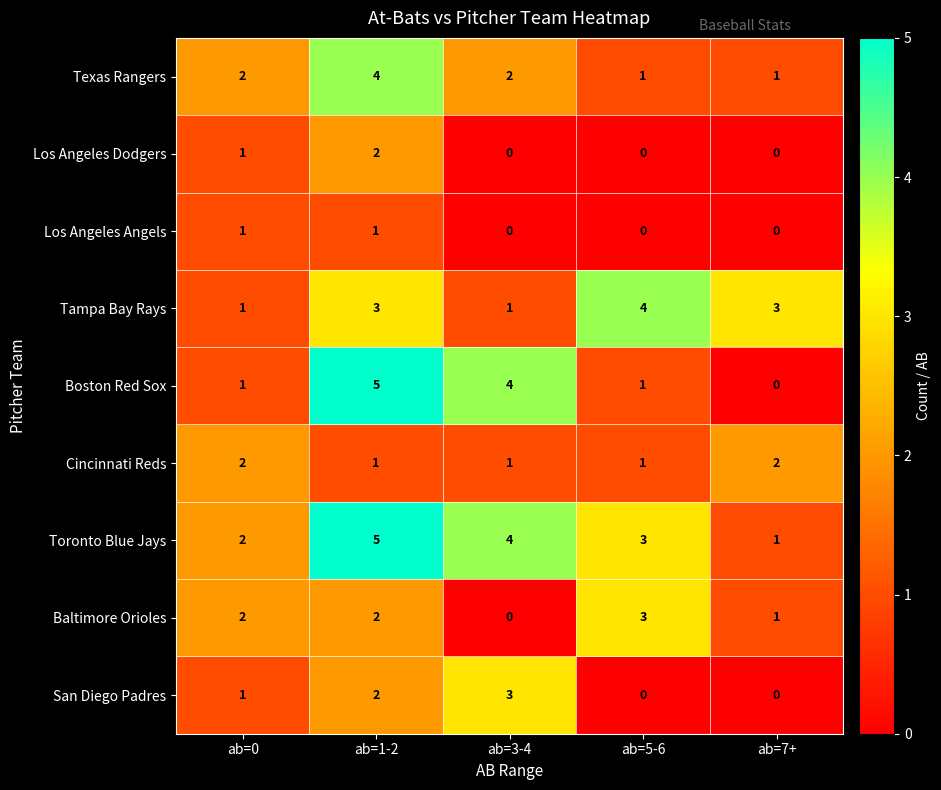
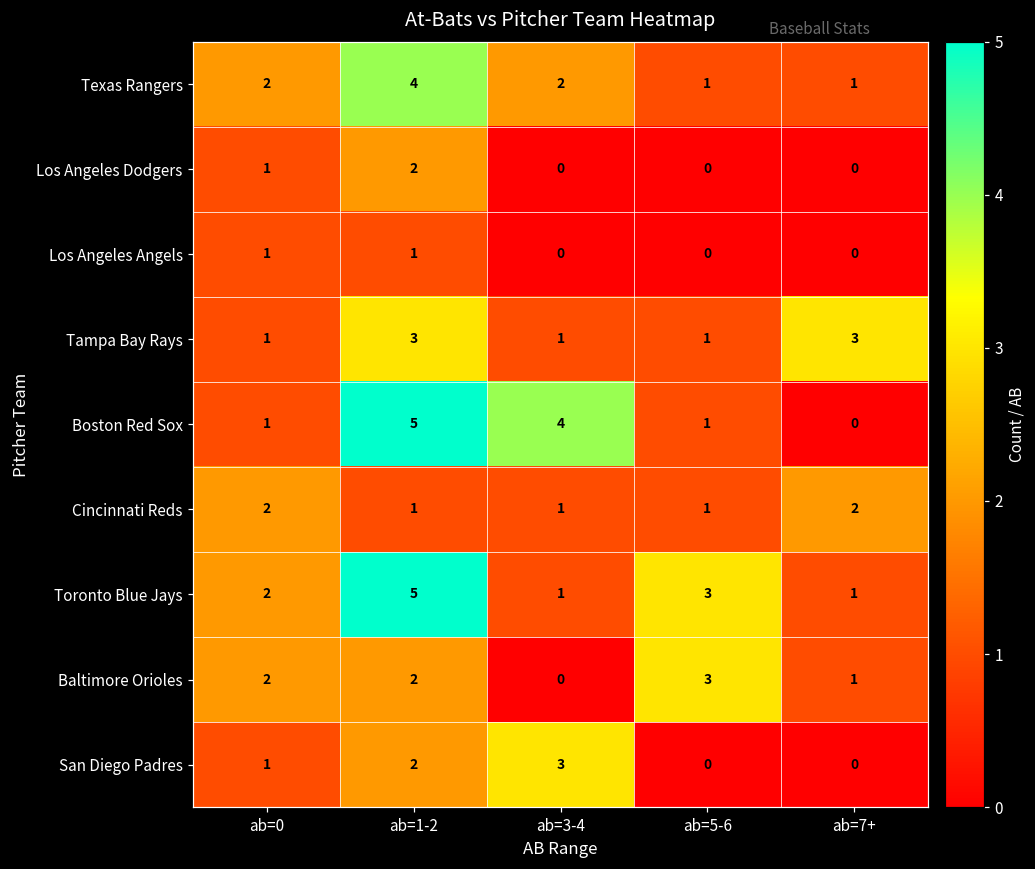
  {
    "Texas Rangers": {
      "ab=0": 2,
      "ab=1-2": 4,
      "ab=3-4": 2,
      "ab=5-6": 1,
      "ab=7+": 1
    },
    "Los Angeles Dodgers": {
      "ab=0": 1,
      "ab=1-2": 2,
      "ab=3-4": 0,
      "ab=5-6": 0,
      "ab=7+": 0
    },
    "Los Angeles Angels": {
      "ab=0": 1,
      "ab=1-2": 1,
      "ab=3-4": 0,
      "ab=5-6": 0,
      "ab=7+": 0
    },
    "Tampa Bay Rays": {
      "ab=0": 1,
      "ab=1-2": 3,
      "ab=3-4": 1,
-     "ab=5-6": 4,
+     "ab=5-6": 1,
      "ab=7+": 3
    },
    "Boston Red Sox": {
      "ab=0": 1,
      "ab=1-2": 5,
      "ab=3-4": 4,
      "ab=5-6": 1,
      "ab=7+": 0
    },
    "Cincinnati Reds": {
      "ab=0": 2,
      "ab=1-2": 1,
      "ab=3-4": 1,
      "ab=5-6": 1,
      "ab=7+": 2
    },
    "Toronto Blue Jays": {
      "ab=0": 2,
      "ab=1-2": 5,
-     "ab=3-4": 4,
+     "ab=3-4": 1,
      "ab=5-6": 3,
      "ab=7+": 1
    },
    "Baltimore Orioles": {
      "ab=0": 2,
      "ab=1-2": 2,
      "ab=3-4": 0,
      "ab=5-6": 3,
      "ab=7+": 1
    },
    "San Diego Padres": {
      "ab=0": 1,
      "ab=1-2": 2,
      "ab=3-4": 3,
      "ab=5-6": 0,
      "ab=7+": 0
    }
  }
